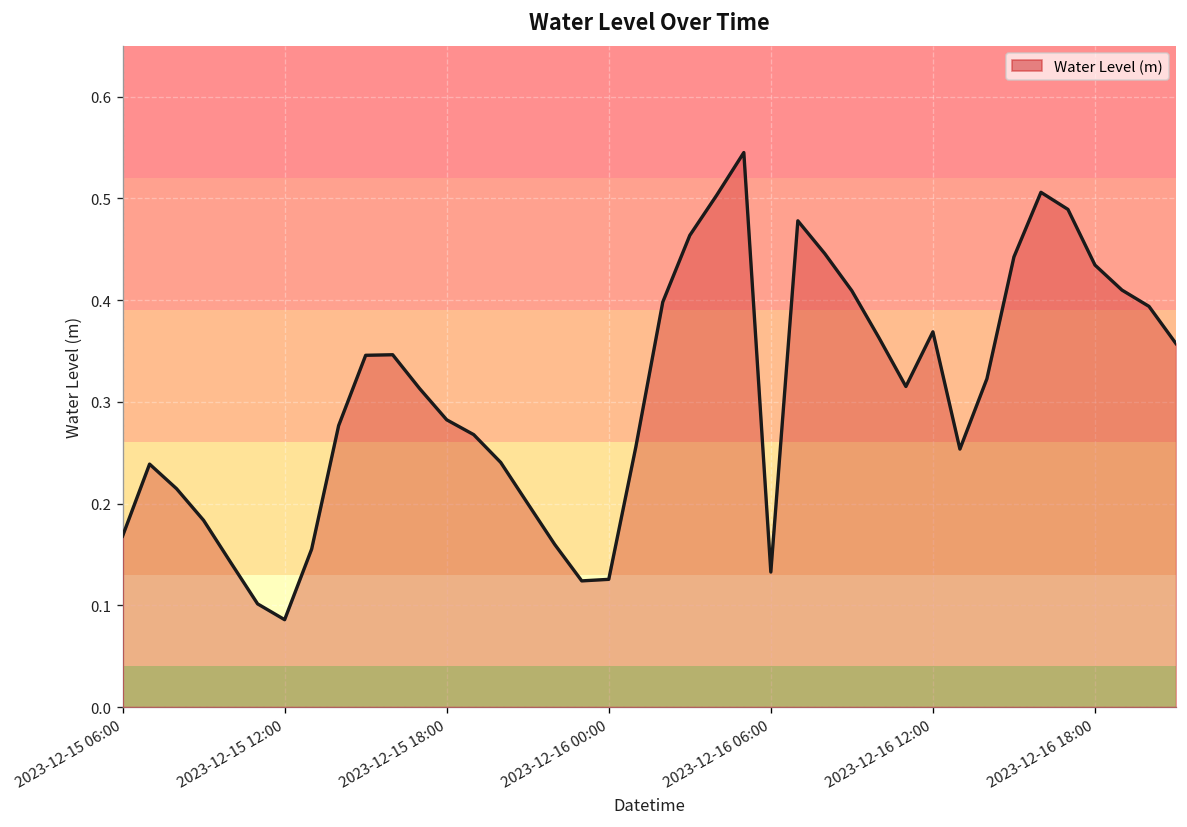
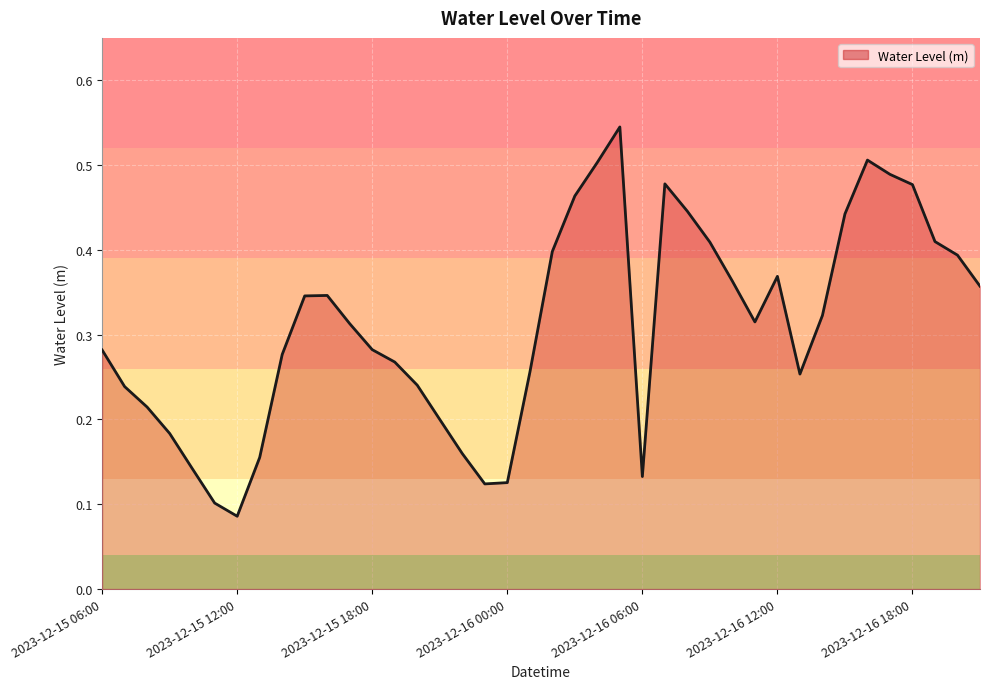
  {
-   "2023-12-15 06:00": 0.17,
+   "2023-12-15 06:00": 0.28,
    "2023-12-15 12:00": 0.09,
    "2023-12-15 18:00": 0.28,
    "2023-12-16 00:00": 0.13,
    "2023-12-16 06:00": 0.13,
    "2023-12-16 12:00": 0.37,
-   "2023-12-16 18:00": 0.43
+   "2023-12-16 18:00": 0.48
  }
